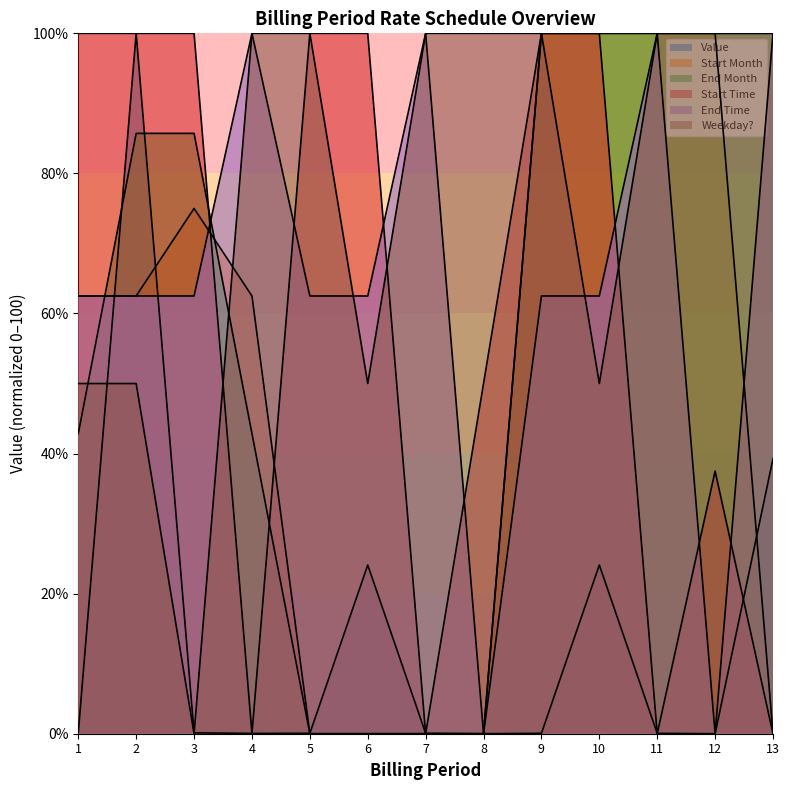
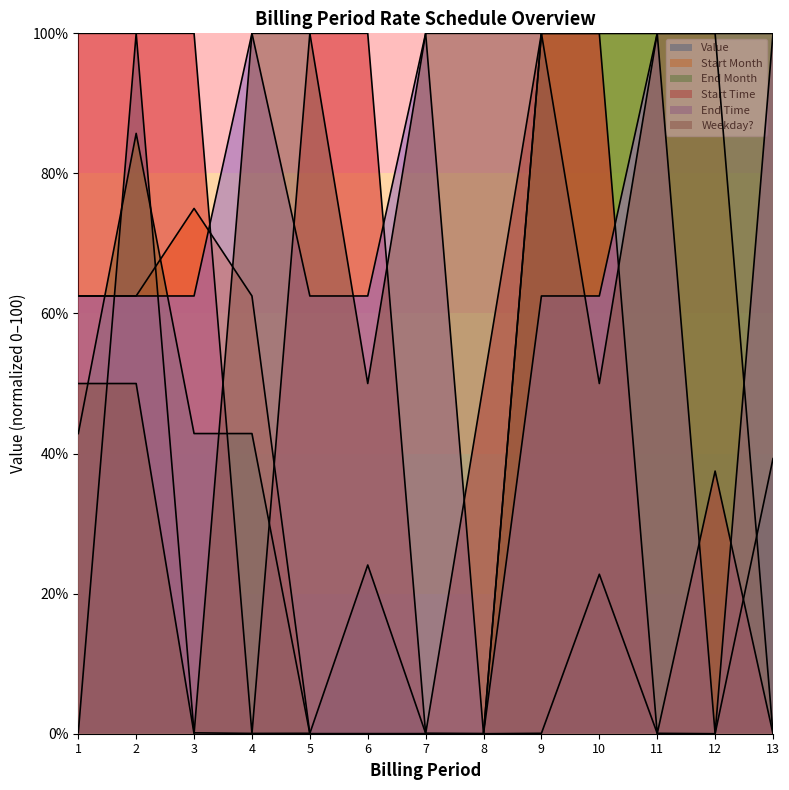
  {
    "Value": {
      "1": "0%",
      "6": "24%",
      "9": "0%",
-     "10": "24%",
+     "10": "23%",
      "13": "39%"
    },
    "Start Month": {
      "3": "75%",
      "4": "63%"
    },
    "End Month": {
      "1": "43%",
      "2": "86%",
-     "3": "86%",
+     "3": "43%",
      "4": "43%"
    },
    "Start Time": {
      "1": "100%",
      "3": "100%",
      "6": "100%",
      "8": "50%",
      "12": "38%"
    },
    "End Time": {
      "3": "63%",
      "5": "63%",
      "6": "63%",
      "9": "63%",
      "10": "63%"
    },
    "Weekday?": {
      "1": "50%",
      "2": "50%",
      "6": "50%",
      "8": "100%",
      "10": "50%"
    }
  }
